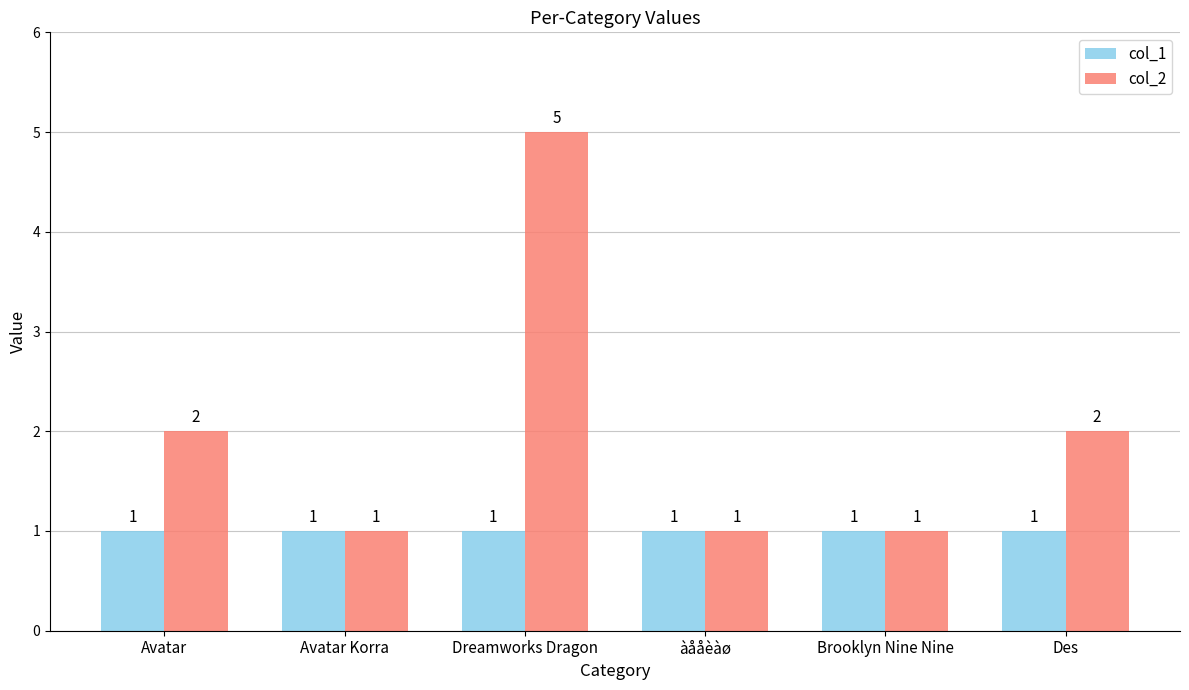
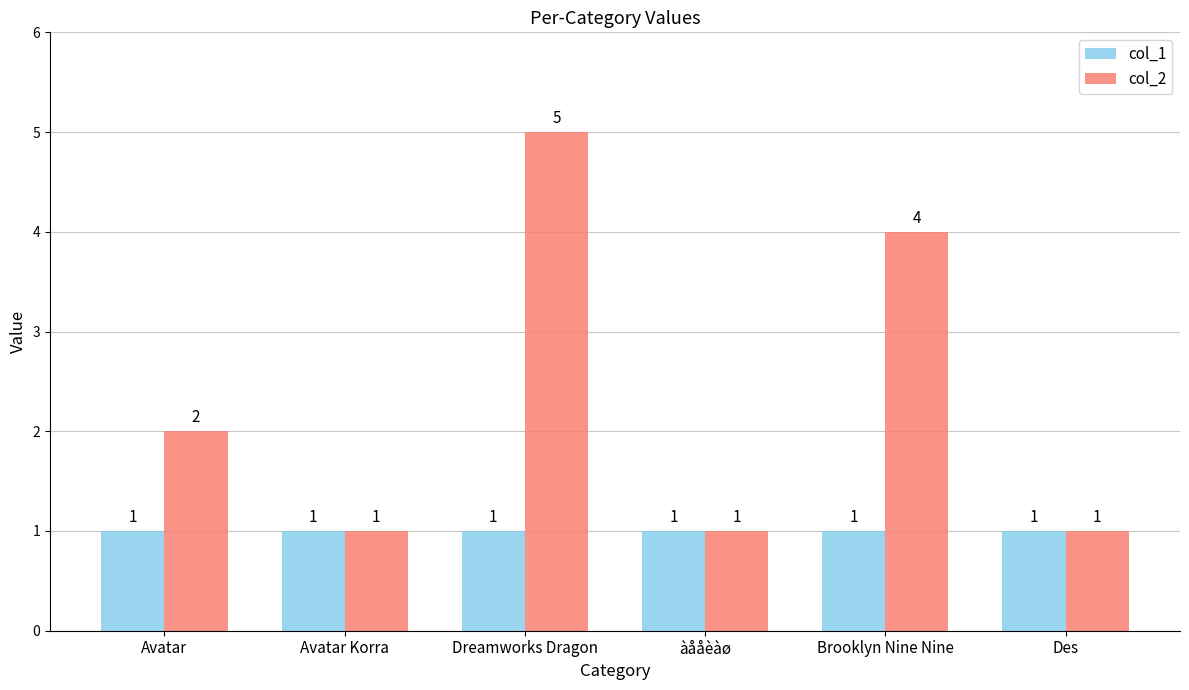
  {
    "col_1": {
      "Avatar": 1,
      "Avatar Korra": 1,
      "Dreamworks Dragon": 1,
      "àååèàø": 1,
      "Brooklyn Nine Nine": 1,
      "Des": 1
    },
    "col_2": {
      "Avatar": 2,
      "Avatar Korra": 1,
      "Dreamworks Dragon": 5,
      "àååèàø": 1,
-     "Brooklyn Nine Nine": 1,
-     "Des": 2
+     "Brooklyn Nine Nine": 4,
+     "Des": 1
    }
  }
